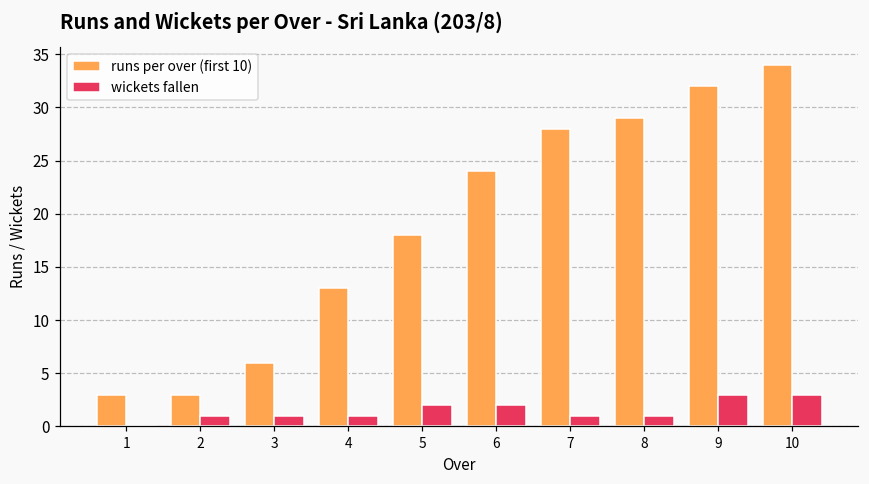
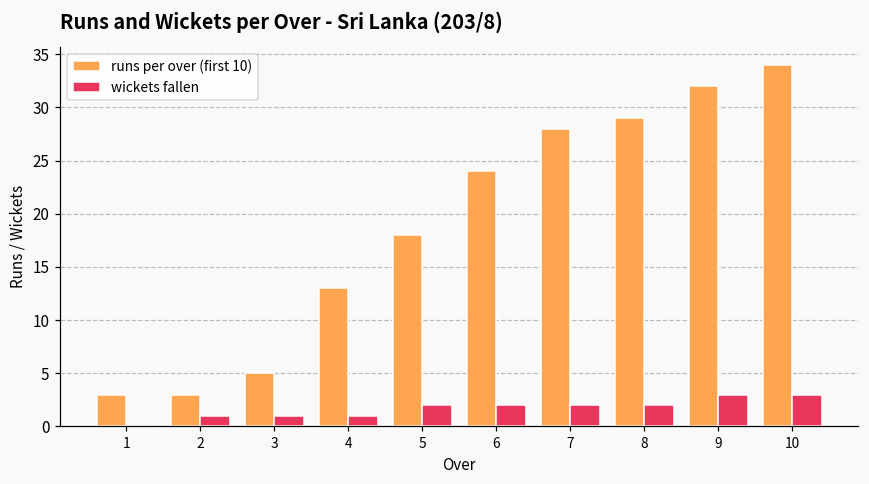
  {
    "runs per over (first 10)": {
      "1": 3,
      "2": 3,
-     "3": 6,
+     "3": 5,
      "4": 13,
      "5": 18,
      "6": 24,
      "7": 28,
      "8": 29,
      "9": 32,
      "10": 34
    },
    "wickets fallen": {
      "1": 0,
      "2": 1,
      "3": 1,
      "4": 1,
      "5": 2,
      "6": 2,
-     "7": 1,
-     "8": 1,
+     "7": 2,
+     "8": 2,
      "9": 3,
      "10": 3
    }
  }
